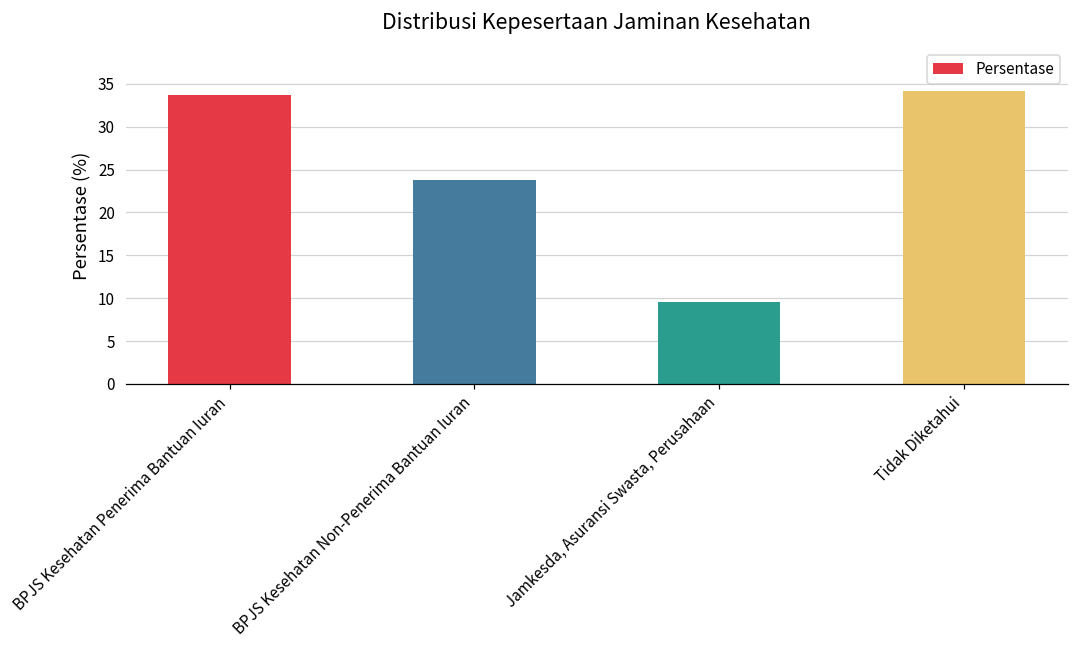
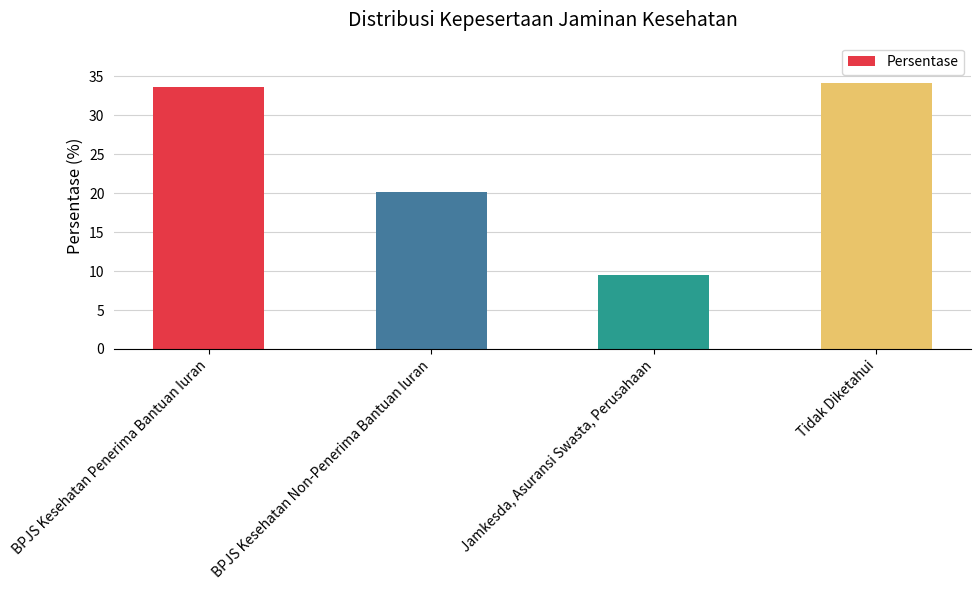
  {
    "BPJS Kesehatan Penerima Bantuan Iuran": 34,
-   "BPJS Kesehatan Non-Penerima Bantuan Iuran": 24,
+   "BPJS Kesehatan Non-Penerima Bantuan Iuran": 20,
    "Jamkesda, Asuransi Swasta, Perusahaan": 10,
    "Tidak Diketahui": 34
  }
